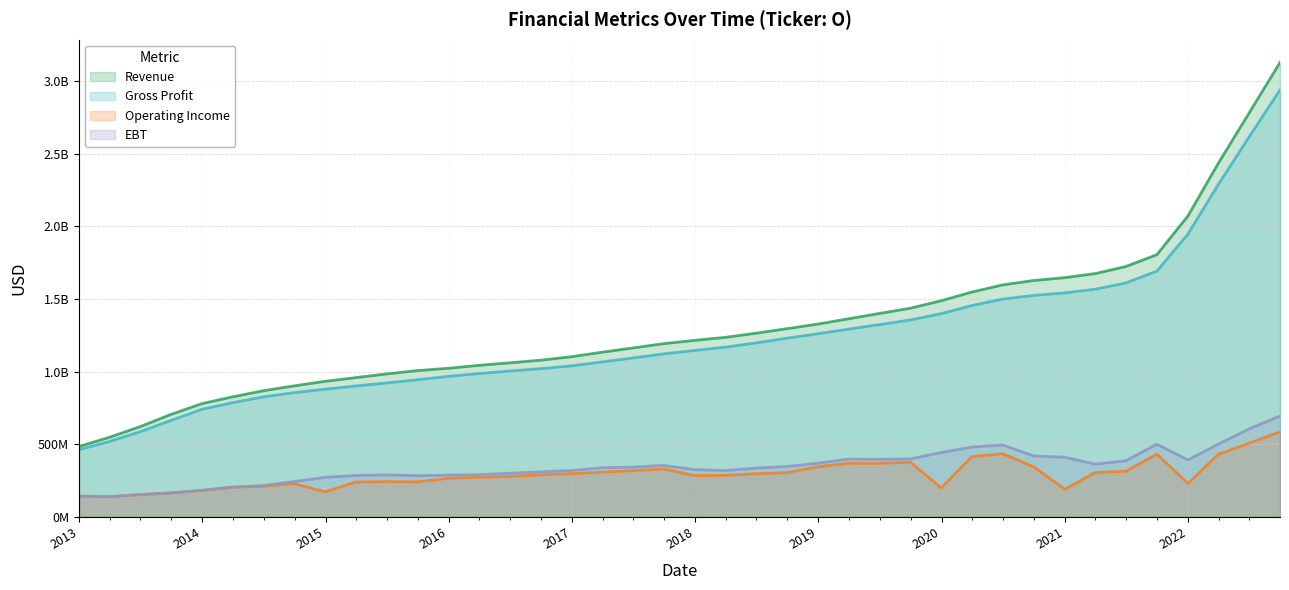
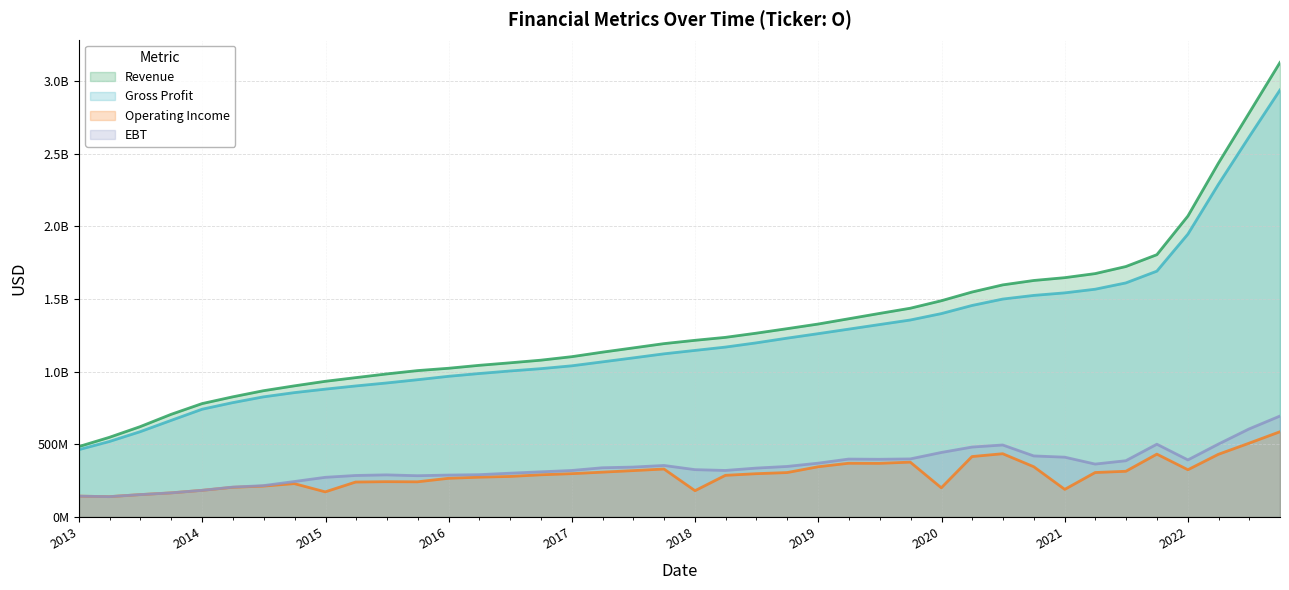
  {
    "Operating Income": {
      "2015": 170000000,
      "2016": 270000000,
      "2017": 300000000,
-     "2018": 280000000,
+     "2018": 180000000,
      "2019": 350000000,
      "2020": 200000000,
      "2021": 190000000,
-     "2022": 230000000
+     "2022": 320000000
    }
  }
